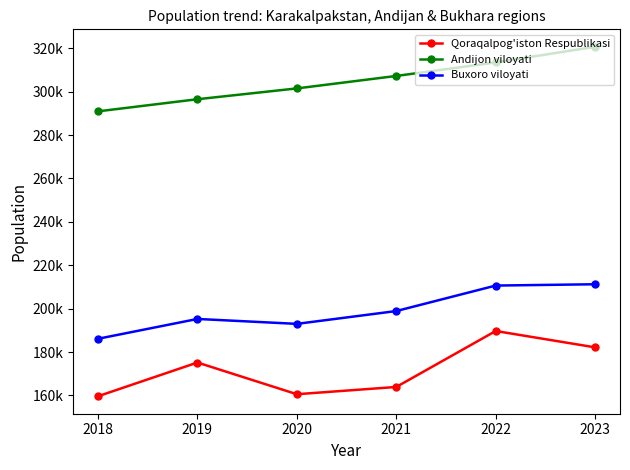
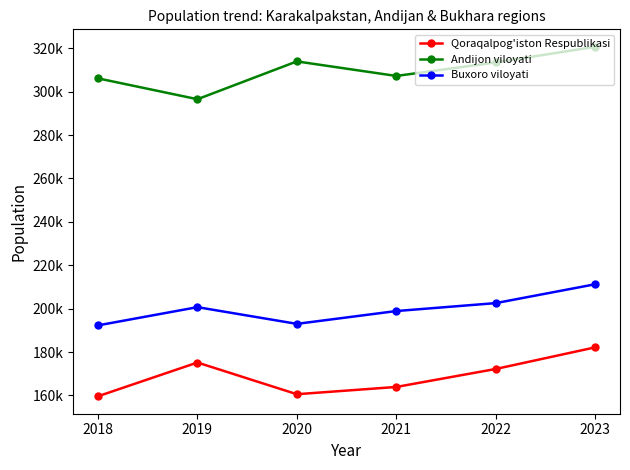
  {
    "Qoraqalpog'iston Respublikasi": {
      "2018": 160000,
      "2019": 175000,
      "2020": 161000,
      "2021": 164000,
-     "2022": 190000,
+     "2022": 172000,
      "2023": 182000
    },
    "Andijon viloyati": {
-     "2018": 291000,
+     "2018": 306000,
      "2019": 297000,
-     "2020": 302000,
+     "2020": 314000,
      "2021": 307000
    },
    "Buxoro viloyati": {
-     "2018": 186000,
-     "2019": 195000,
+     "2018": 192000,
+     "2019": 201000,
      "2020": 193000,
      "2021": 199000,
-     "2022": 211000,
+     "2022": 203000,
      "2023": 211000
    }
  }
